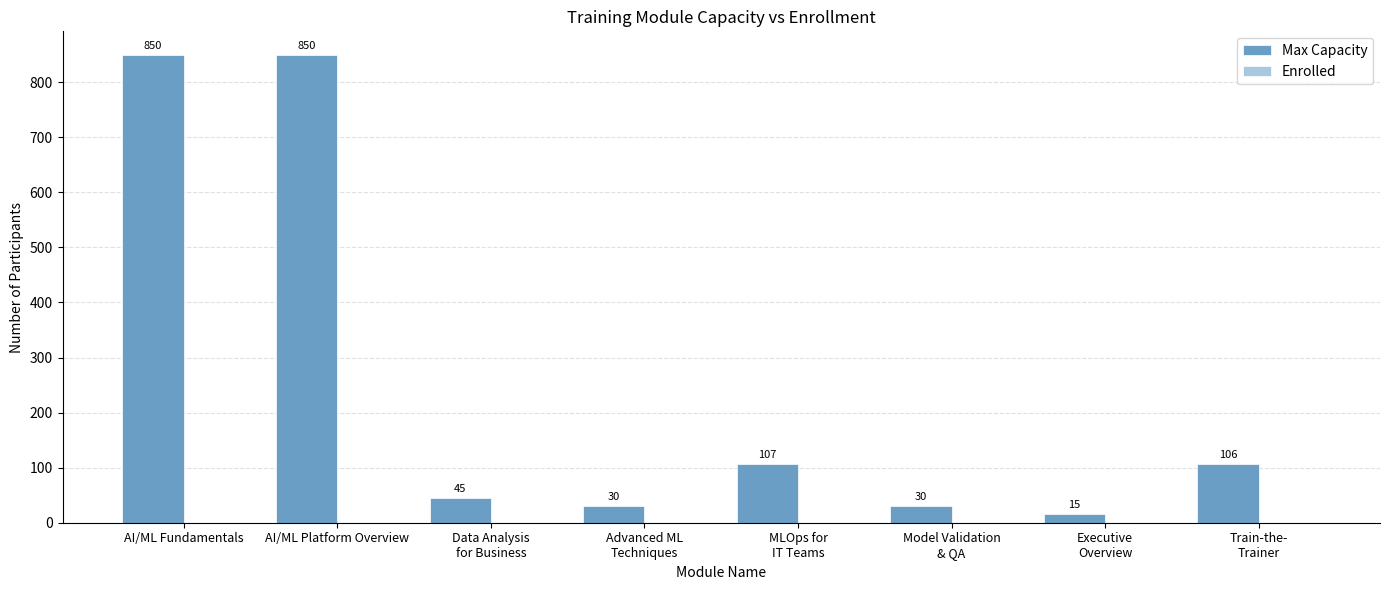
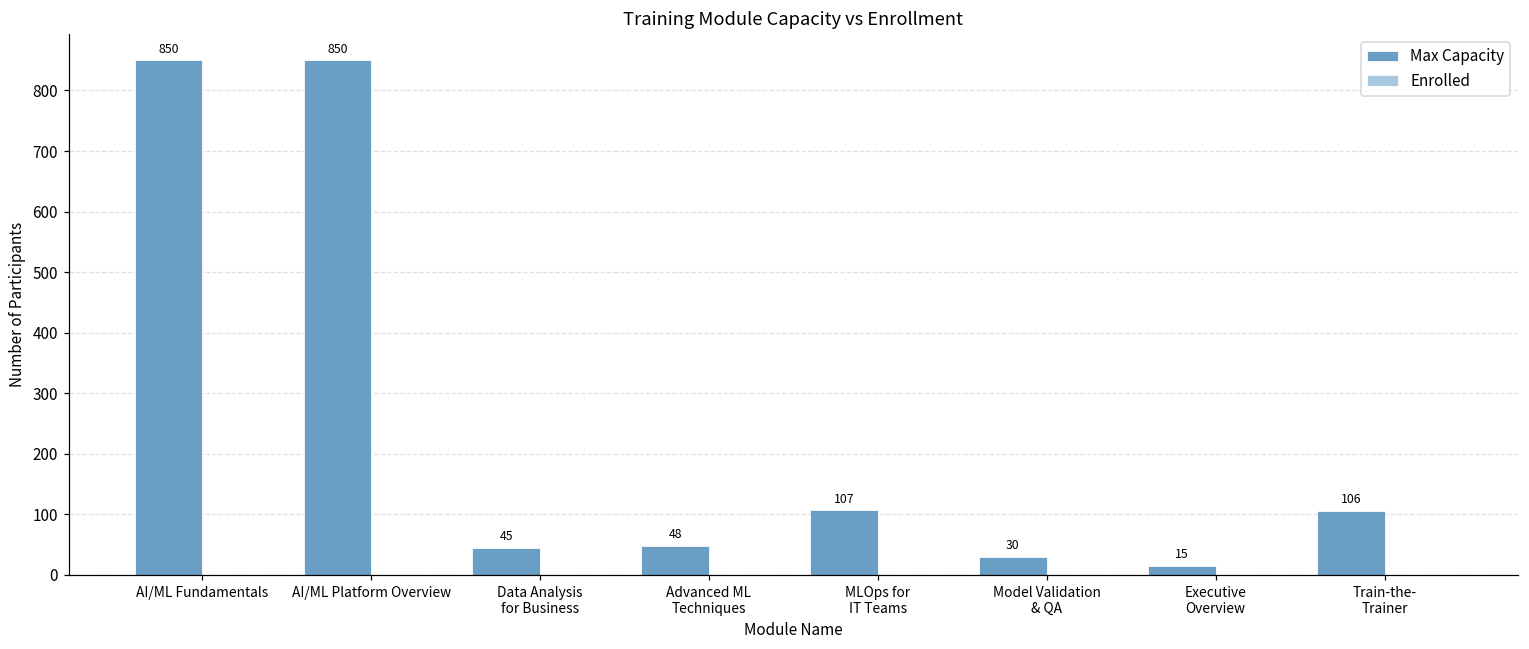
  {
    "Max Capacity": {
      "AI/ML Fundamentals": 850,
      "AI/ML Platform Overview": 850,
      "Data Analysis for Business": 45,
-     "Advanced ML Techniques": 30,
+     "Advanced ML Techniques": 48,
      "MLOps for IT Teams": 107,
      "Model Validation & QA": 30,
      "Executive Overview": 15,
      "Train-the- Trainer": 106
    },
    "Enrolled": {
      "AI/ML Fundamentals": 0,
      "AI/ML Platform Overview": 0,
      "Data Analysis for Business": 0,
      "Advanced ML Techniques": 0,
      "MLOps for IT Teams": 0,
      "Model Validation & QA": 0,
      "Executive Overview": 0,
      "Train-the- Trainer": 0
    }
  }
